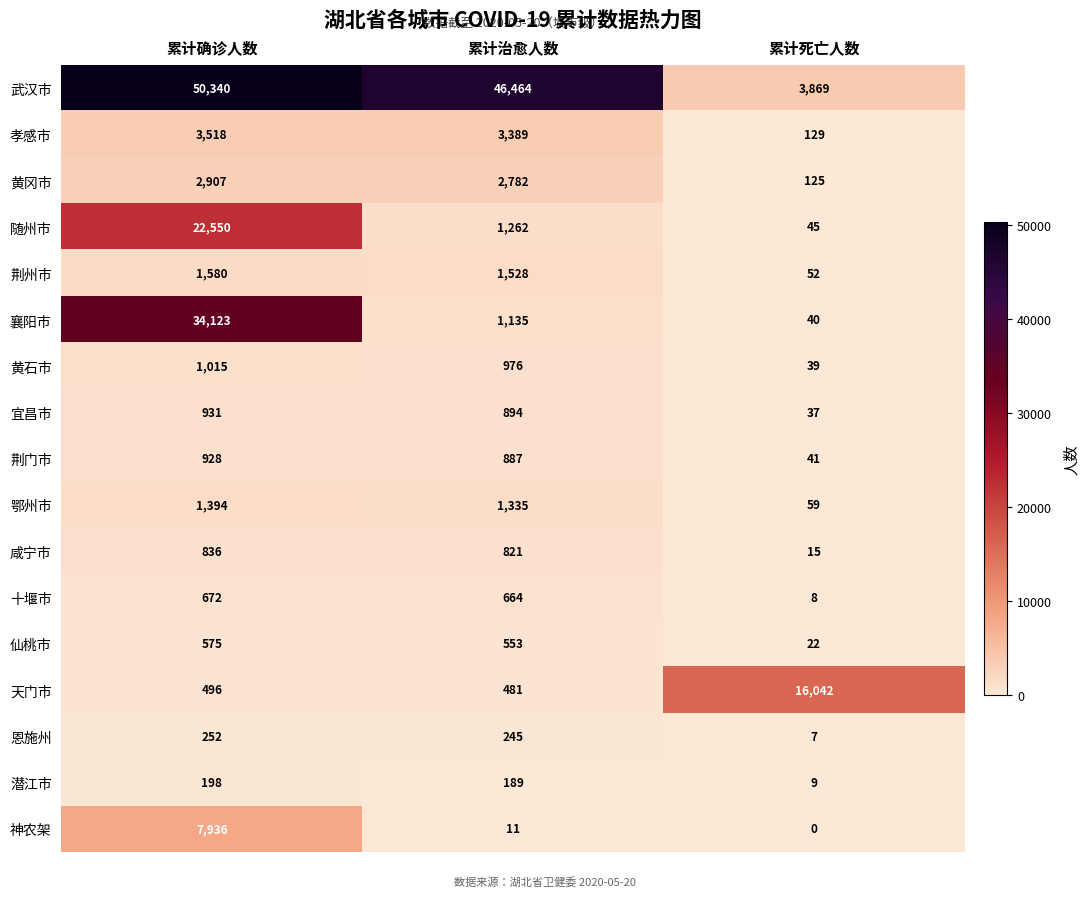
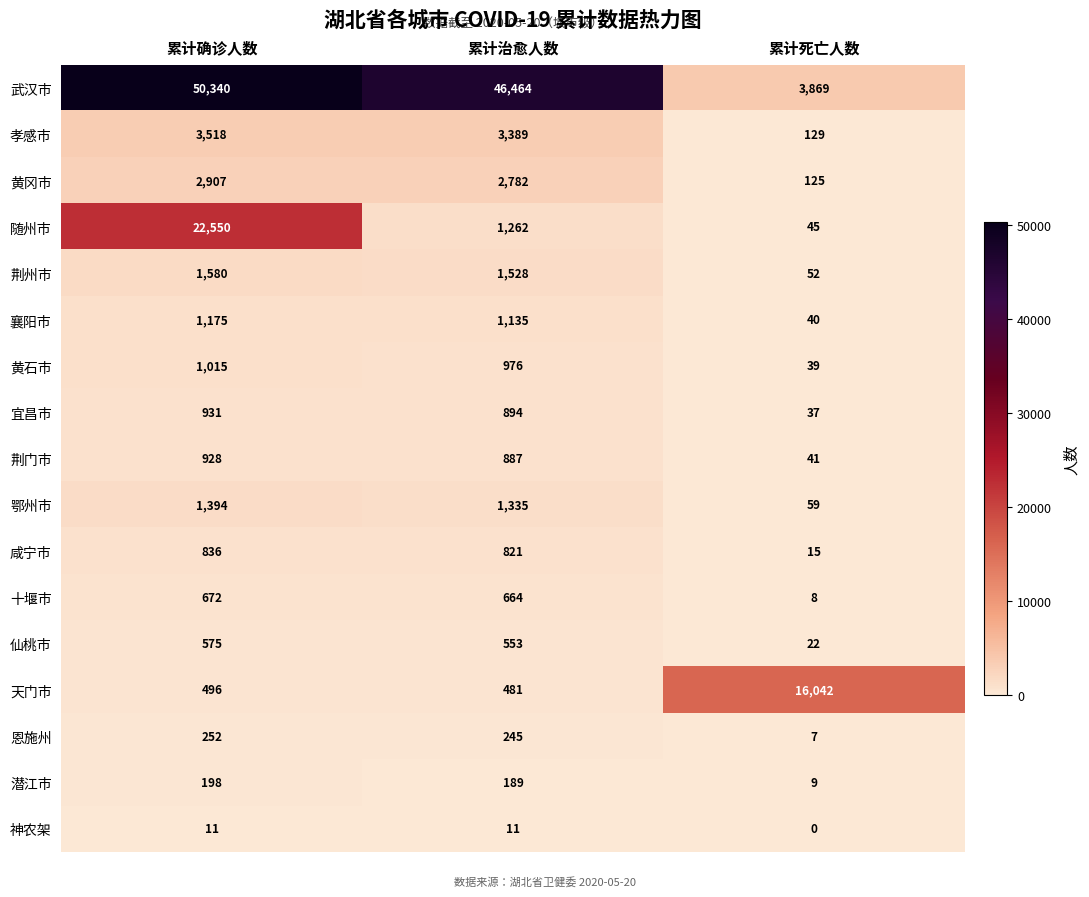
  {
    "武汉市": {
      "累计确诊人数": "50,340",
      "累计治愈人数": "46,464",
      "累计死亡人数": "3,869"
    },
    "孝感市": {
      "累计确诊人数": "3,518",
      "累计治愈人数": "3,389",
      "累计死亡人数": "129"
    },
    "黄冈市": {
      "累计确诊人数": "2,907",
      "累计治愈人数": "2,782",
      "累计死亡人数": "125"
    },
    "随州市": {
      "累计确诊人数": "22,550",
      "累计治愈人数": "1,262",
      "累计死亡人数": "45"
    },
    "荆州市": {
      "累计确诊人数": "1,580",
      "累计治愈人数": "1,528",
      "累计死亡人数": "52"
    },
    "襄阳市": {
-     "累计确诊人数": "34,123",
+     "累计确诊人数": "1,175",
      "累计治愈人数": "1,135",
      "累计死亡人数": "40"
    },
    "黄石市": {
      "累计确诊人数": "1,015",
      "累计治愈人数": "976",
      "累计死亡人数": "39"
    },
    "宜昌市": {
      "累计确诊人数": "931",
      "累计治愈人数": "894",
      "累计死亡人数": "37"
    },
    "荆门市": {
      "累计确诊人数": "928",
      "累计治愈人数": "887",
      "累计死亡人数": "41"
    },
    "鄂州市": {
      "累计确诊人数": "1,394",
      "累计治愈人数": "1,335",
      "累计死亡人数": "59"
    },
    "咸宁市": {
      "累计确诊人数": "836",
      "累计治愈人数": "821",
      "累计死亡人数": "15"
    },
    "十堰市": {
      "累计确诊人数": "672",
      "累计治愈人数": "664",
      "累计死亡人数": "8"
    },
    "仙桃市": {
      "累计确诊人数": "575",
      "累计治愈人数": "553",
      "累计死亡人数": "22"
    },
    "天门市": {
      "累计确诊人数": "496",
      "累计治愈人数": "481",
      "累计死亡人数": "16,042"
    },
    "恩施州": {
      "累计确诊人数": "252",
      "累计治愈人数": "245",
      "累计死亡人数": "7"
    },
    "潜江市": {
      "累计确诊人数": "198",
      "累计治愈人数": "189",
      "累计死亡人数": "9"
    },
    "神农架": {
-     "累计确诊人数": "7,936",
+     "累计确诊人数": "11",
      "累计治愈人数": "11",
      "累计死亡人数": "0"
    }
  }
